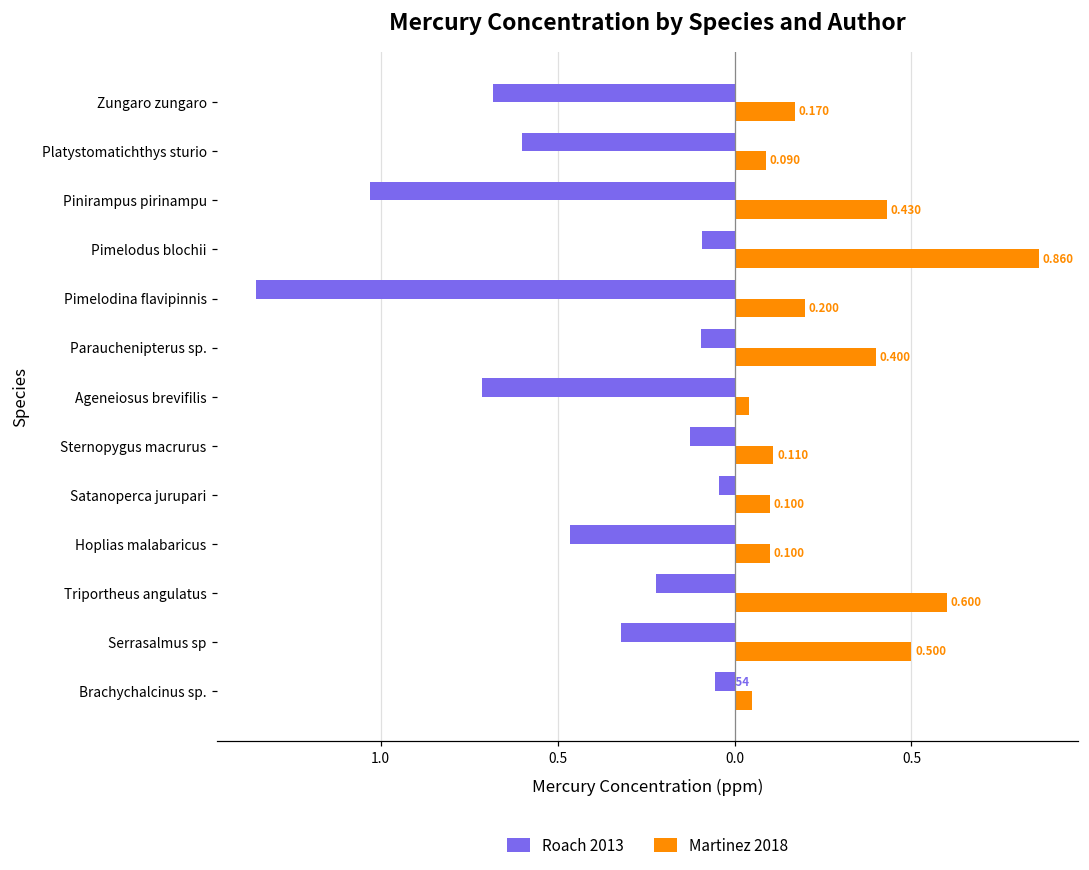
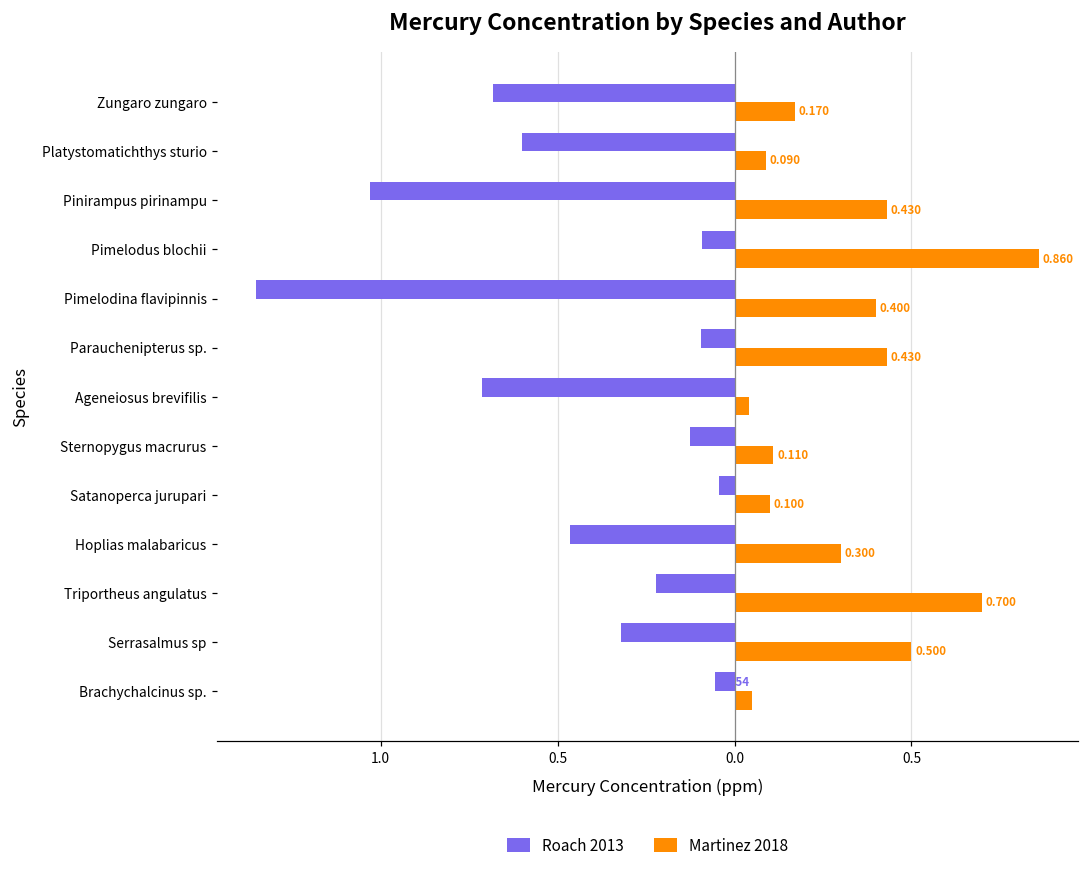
  {
    "Martinez 2018": {
      "Zungaro zungaro": 0.170,
      "Platystomatichthys sturio": 0.090,
      "Pinirampus pirinampu": 0.430,
      "Pimelodus blochii": 0.860,
-     "Pimelodina flavipinnis": 0.200,
-     "Parauchenipterus sp.": 0.400,
+     "Pimelodina flavipinnis": 0.400,
+     "Parauchenipterus sp.": 0.430,
      "Sternopygus macrurus": 0.110,
      "Satanoperca jurupari": 0.100,
-     "Hoplias malabaricus": 0.100,
-     "Triportheus angulatus": 0.600,
+     "Hoplias malabaricus": 0.300,
+     "Triportheus angulatus": 0.700,
      "Serrasalmus sp": 0.500
    }
  }
